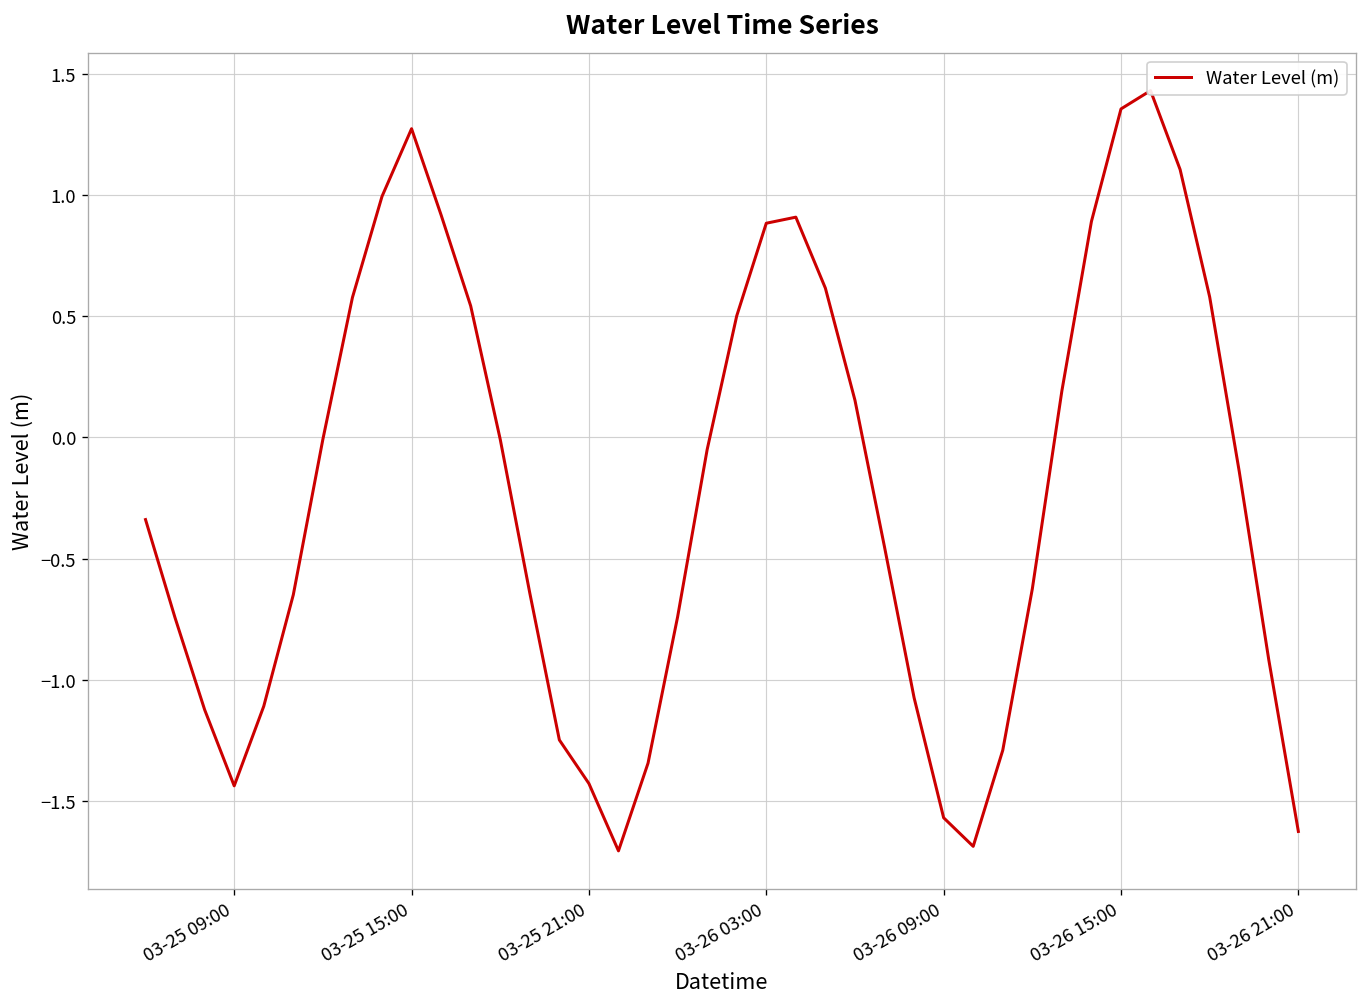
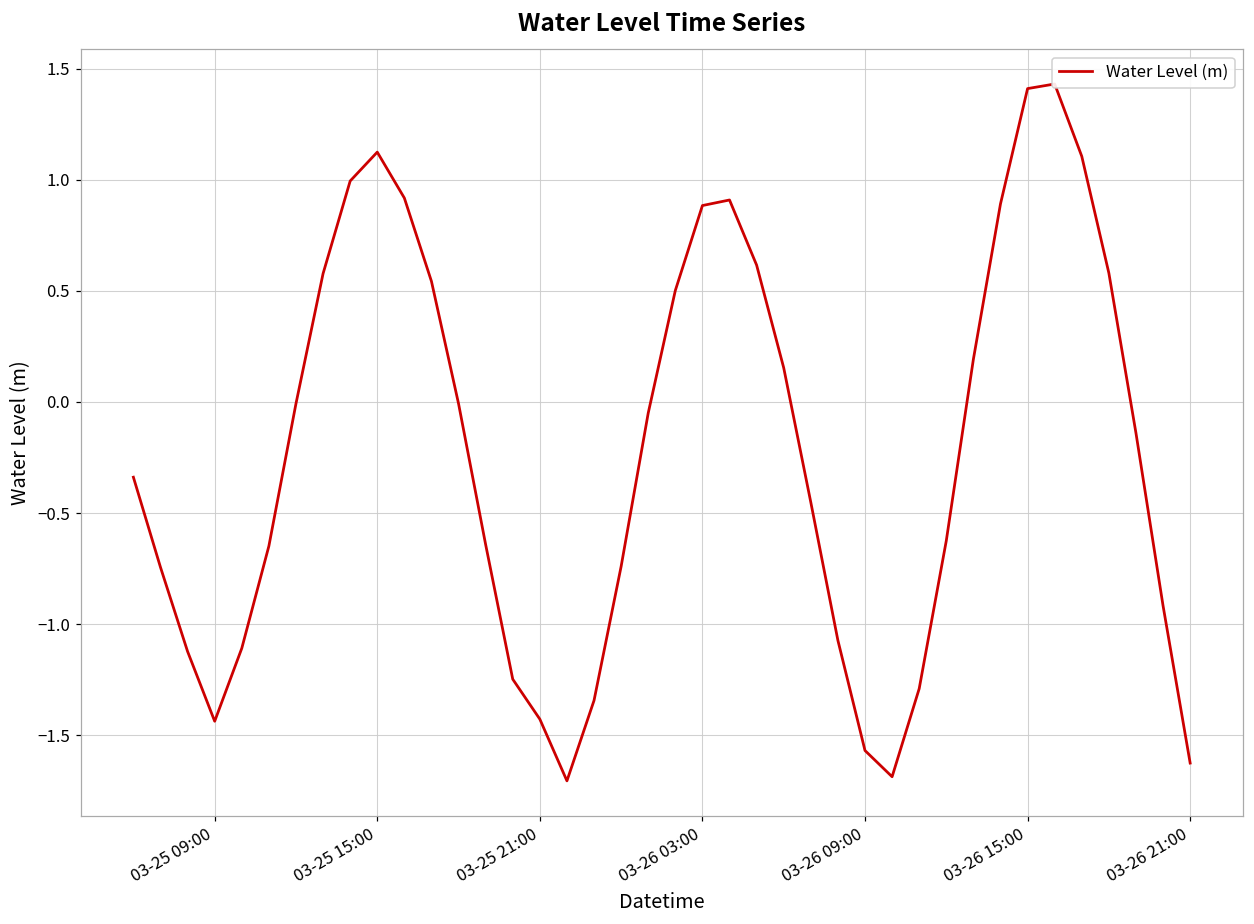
  {
    "03-25 09:00": -1.44,
-   "03-25 15:00": 1.27,
+   "03-25 15:00": 1.12,
    "03-25 21:00": -1.43,
    "03-26 03:00": 0.88,
    "03-26 09:00": -1.57,
-   "03-26 15:00": 1.36,
+   "03-26 15:00": 1.41,
    "03-26 21:00": -1.63
  }
